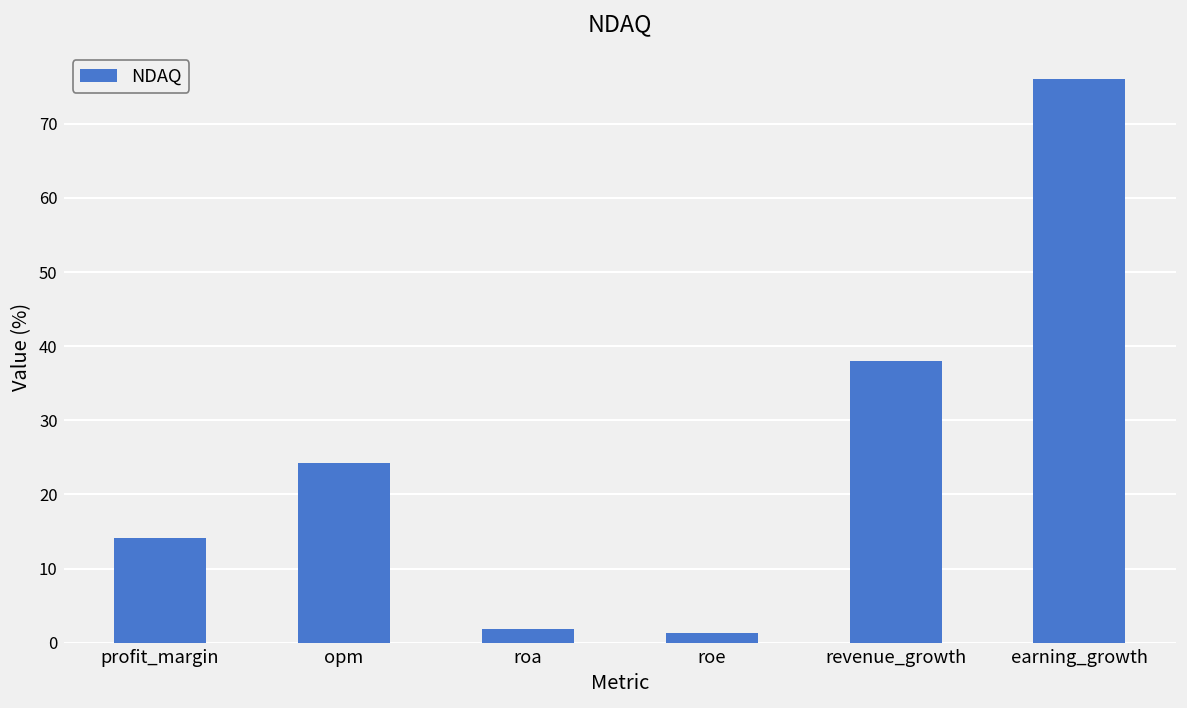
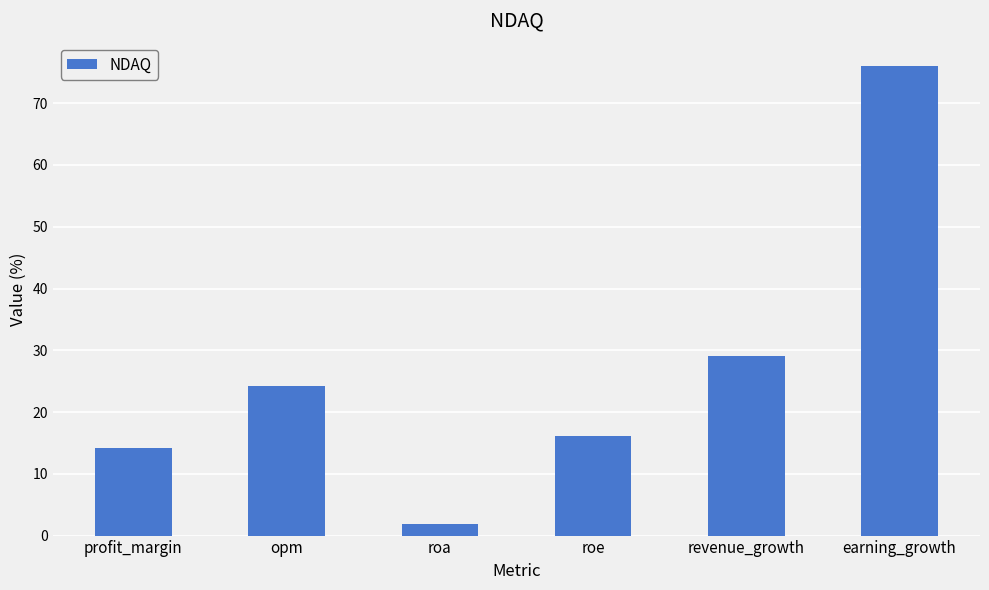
  {
    "profit_margin": 14,
    "opm": 24,
    "roa": 2,
-   "roe": 1,
-   "revenue_growth": 38,
+   "roe": 16,
+   "revenue_growth": 29,
    "earning_growth": 76
  }
